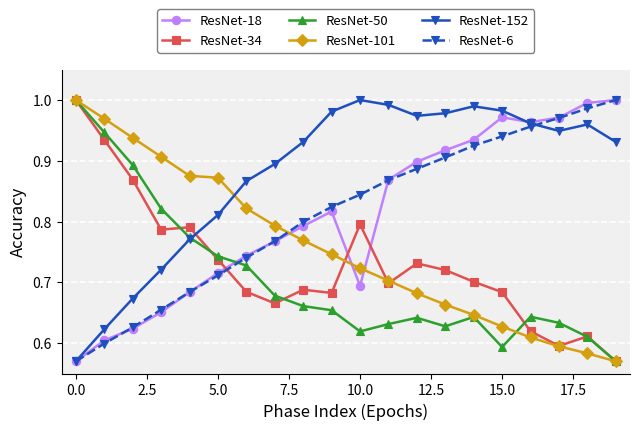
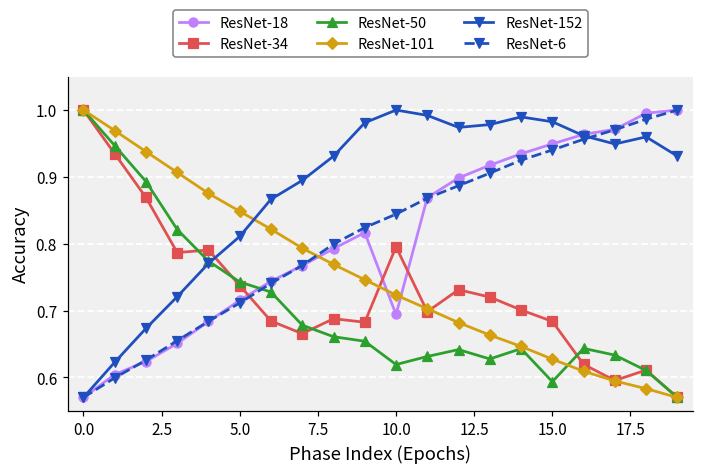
  {
    "ResNet-18": {
      "10.0": 0.69,
-     "15.0": 0.97
+     "15.0": 0.95
    },
    "ResNet-34": {
      "5.0": 0.74,
      "10.0": 0.80,
      "15.0": 0.68
    },
    "ResNet-50": {
      "5.0": 0.74,
      "10.0": 0.62,
      "15.0": 0.59
    },
    "ResNet-101": {
-     "5.0": 0.87,
+     "5.0": 0.85,
      "10.0": 0.72,
      "15.0": 0.63
    }
  }
